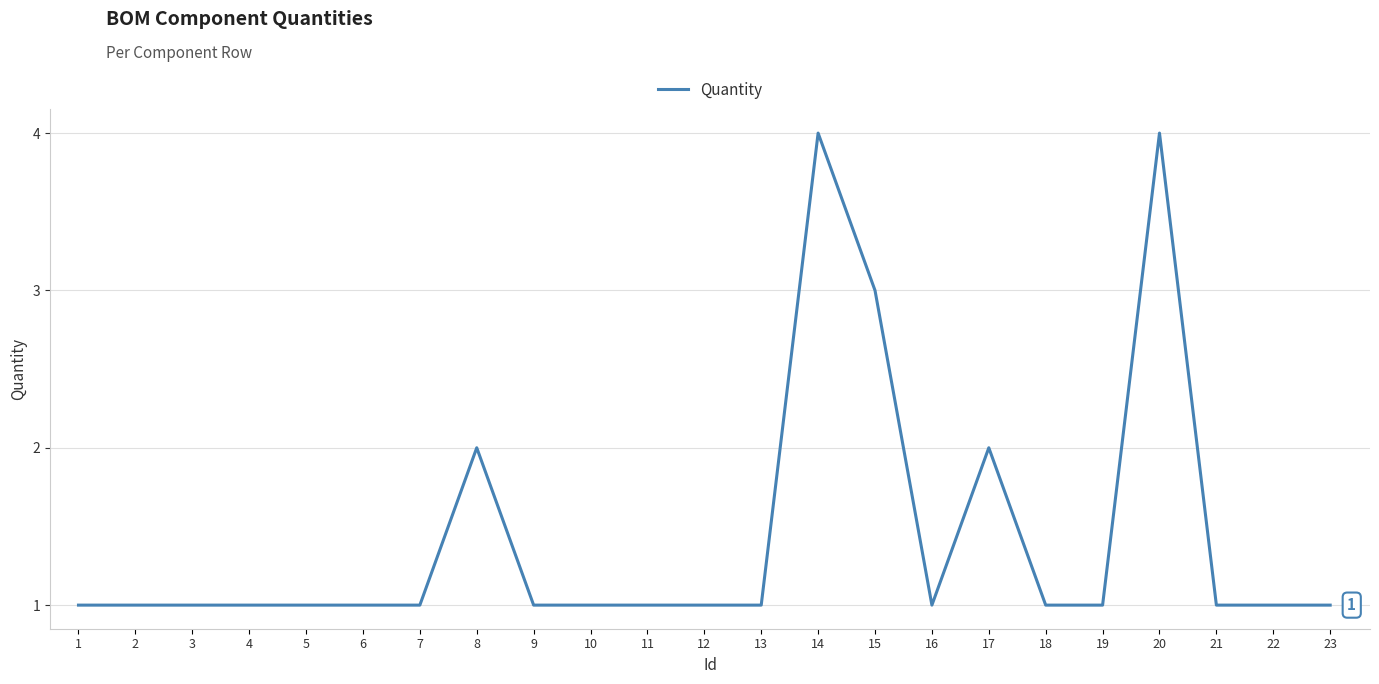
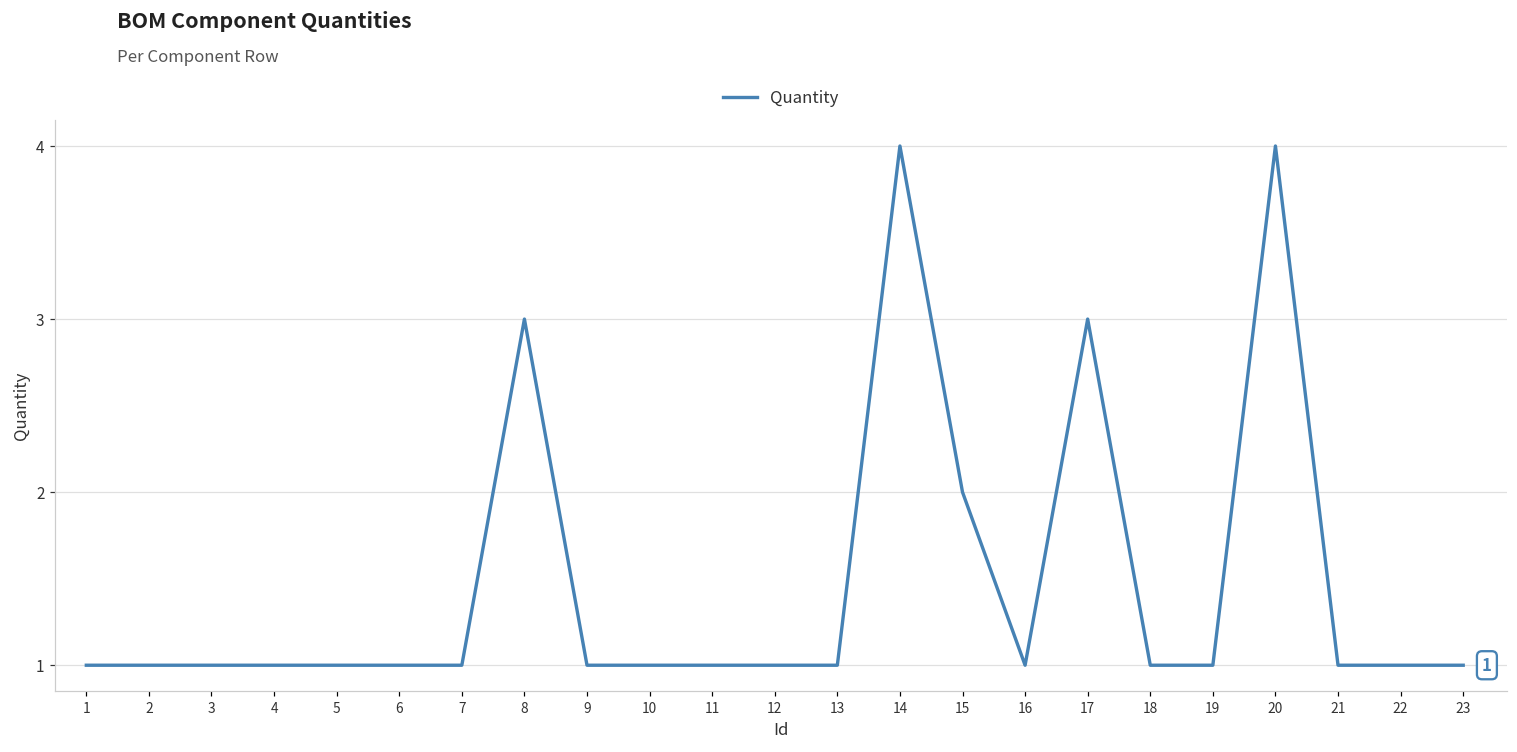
  {
    "1": 1,
    "2": 1,
    "3": 1,
    "4": 1,
    "5": 1,
    "6": 1,
    "7": 1,
-   "8": 2,
+   "8": 3,
    "9": 1,
    "10": 1,
    "11": 1,
    "12": 1,
    "13": 1,
    "14": 4,
-   "15": 3,
+   "15": 2,
    "16": 1,
-   "17": 2,
+   "17": 3,
    "18": 1,
    "19": 1,
    "20": 4,
    "21": 1,
    "22": 1
  }
